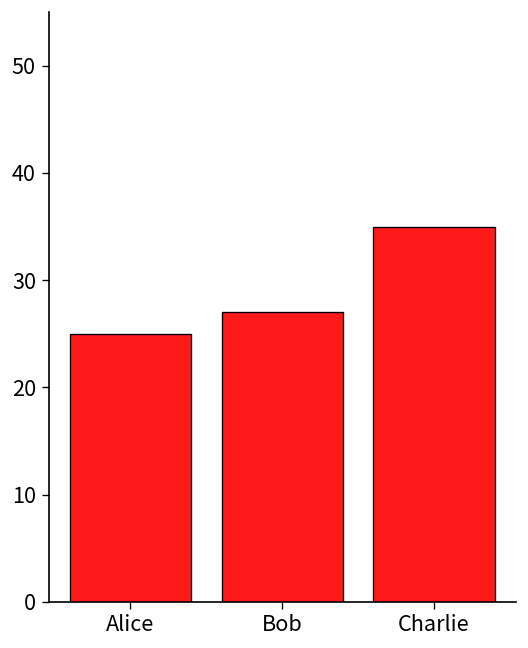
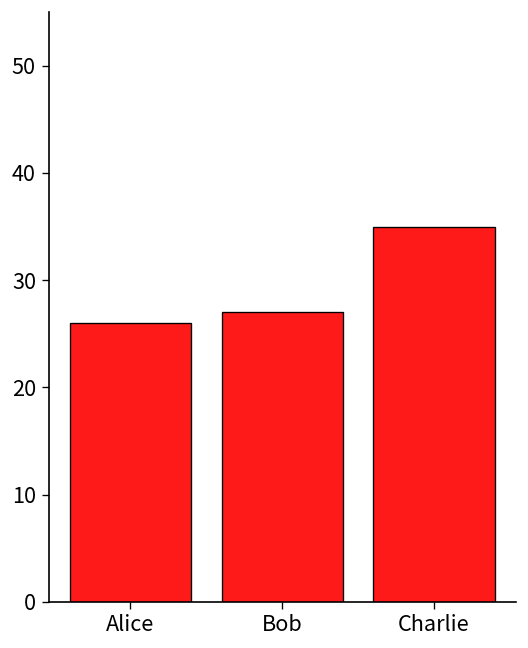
  {
-   "Alice": 25,
+   "Alice": 26,
    "Bob": 27,
    "Charlie": 35
  }
